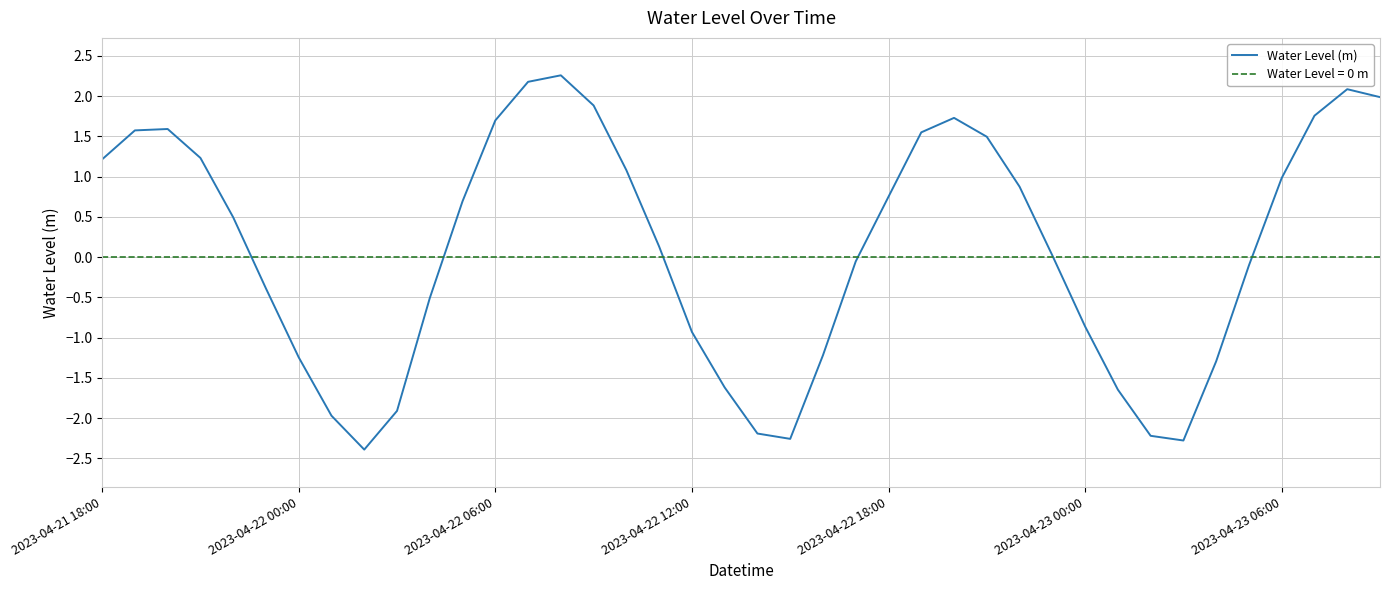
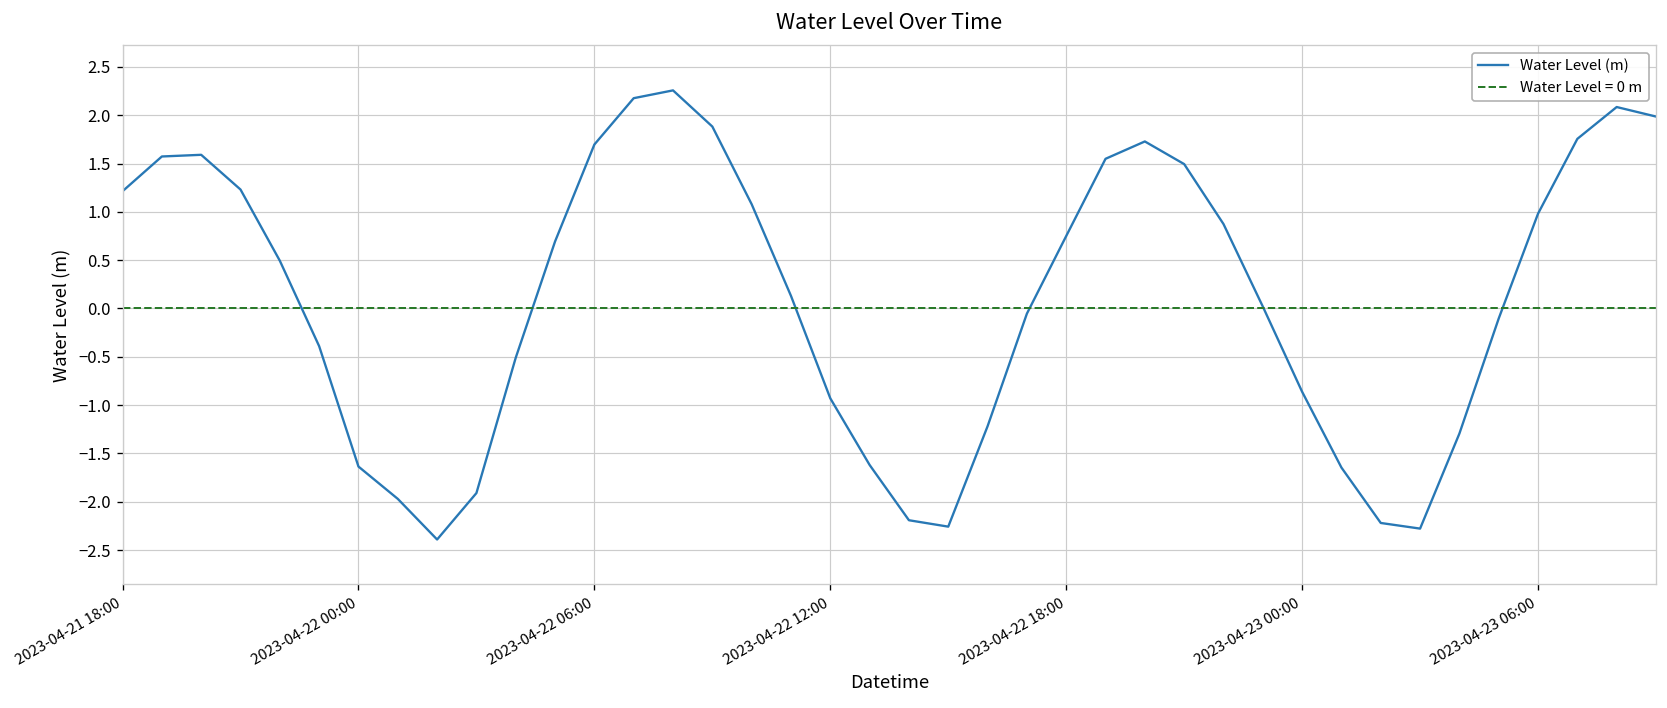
  {
    "2023-04-21 18:00": 1.2,
-   "2023-04-22 00:00": -1.2,
+   "2023-04-22 00:00": -1.6,
    "2023-04-22 06:00": 1.7,
    "2023-04-22 12:00": -0.9,
    "2023-04-22 18:00": 0.8,
    "2023-04-23 00:00": -0.9,
    "2023-04-23 06:00": 1.0
  }
